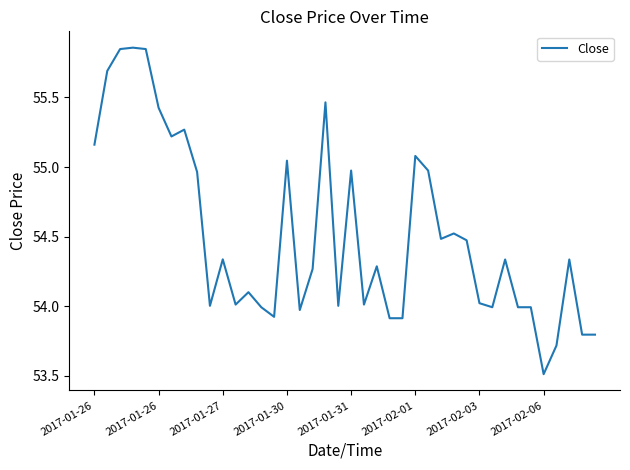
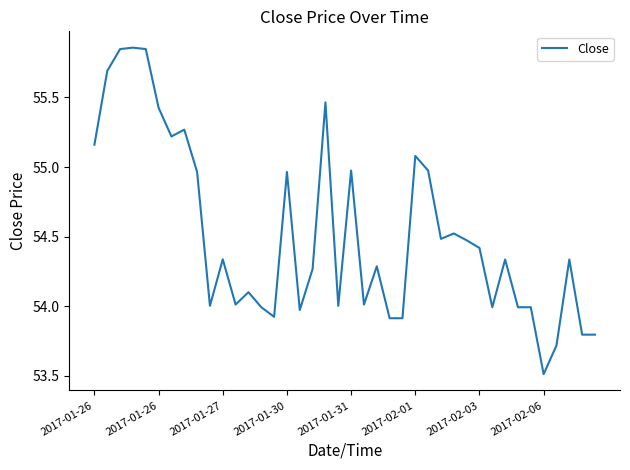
  {
    "2017-01-27": 54.34,
-   "2017-01-30": 55.05,
+   "2017-01-30": 54.97,
    "2017-01-31": 54.98,
    "2017-02-01": 55.08,
-   "2017-02-03": 54.02,
+   "2017-02-03": 54.42,
    "2017-02-06": 53.51
  }
